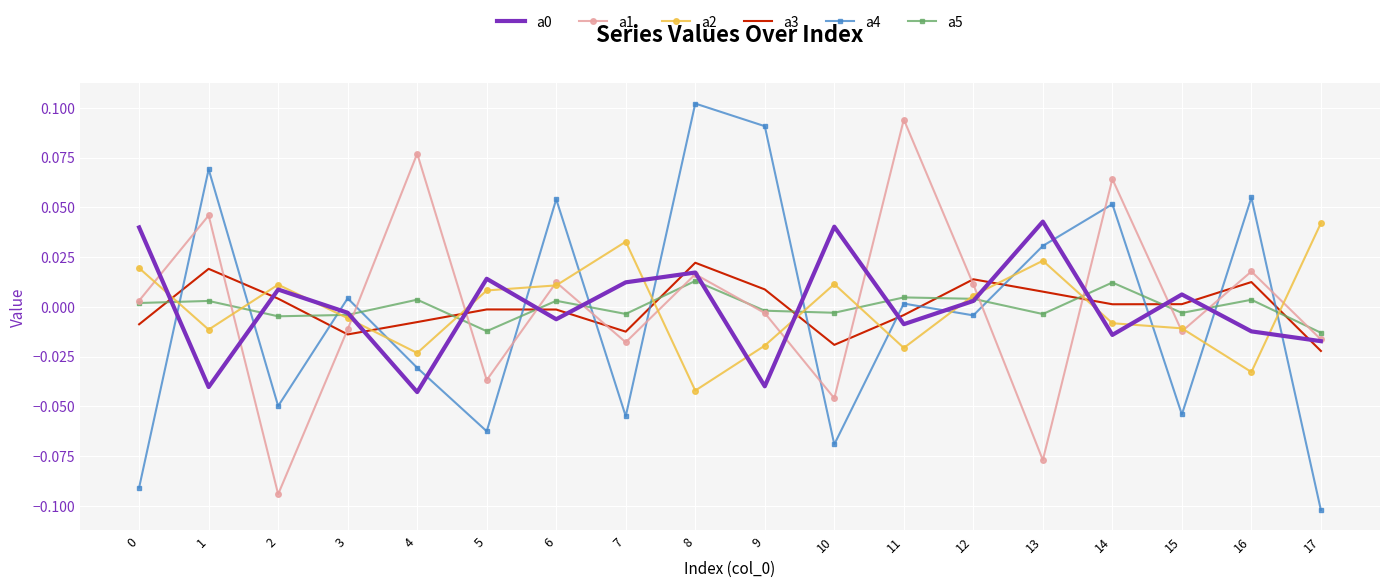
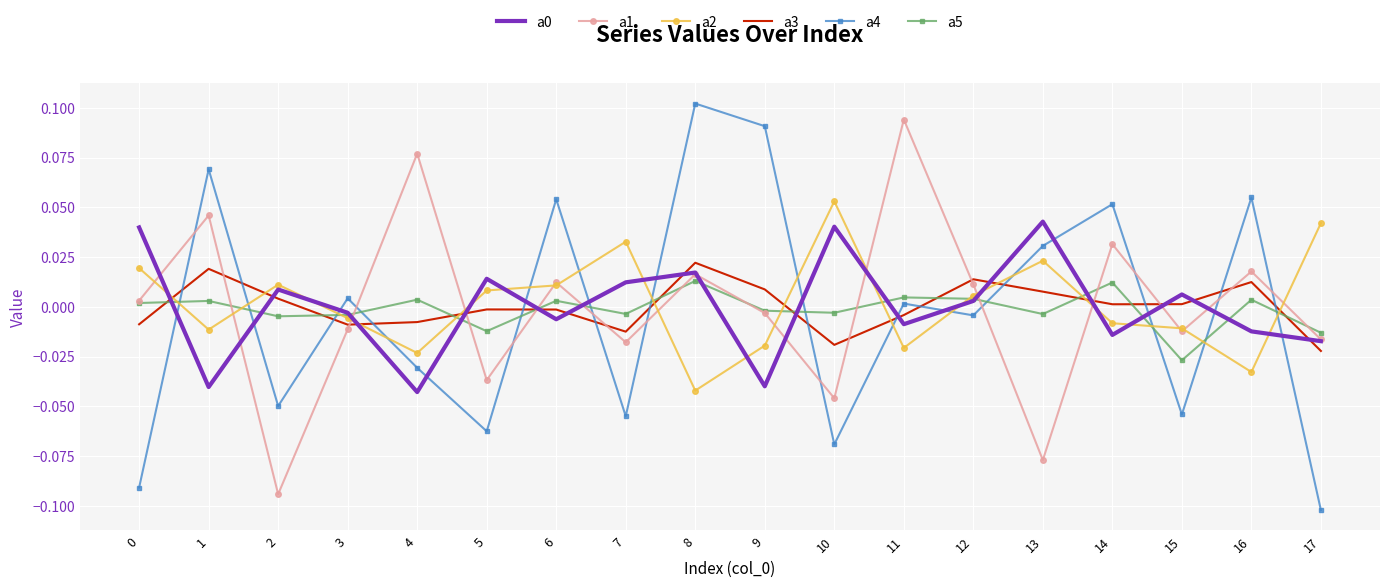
  {
    "a0": {
      "0": 0.040,
      "1": -0.040,
      "2": 0.009,
      "4": -0.043,
      "5": 0.014,
      "6": -0.006,
      "7": 0.012,
      "9": -0.040,
      "10": 0.040,
      "11": -0.009,
      "13": 0.043,
      "14": -0.014,
      "15": 0.006,
      "16": -0.012
    },
    "a1": {
      "1": 0.046,
      "2": -0.094,
      "3": -0.011,
      "4": 0.077,
      "5": -0.037,
      "6": 0.012,
      "7": -0.018,
      "10": -0.046,
      "11": 0.094,
      "12": 0.011,
      "13": -0.077,
-     "14": 0.064,
+     "14": 0.032,
      "15": -0.012,
      "16": 0.018
    },
    "a2": {
      "0": 0.019,
      "1": -0.011,
      "2": 0.011,
      "3": -0.006,
      "4": -0.023,
      "5": 0.008,
      "6": 0.011,
      "7": 0.033,
      "8": -0.042,
      "9": -0.019,
-     "10": 0.011,
+     "10": 0.053,
      "11": -0.021,
      "12": 0.006,
      "13": 0.023,
      "14": -0.008,
      "15": -0.011,
      "16": -0.033,
      "17": 0.042
    },
    "a3": {
      "0": -0.009,
      "1": 0.019,
      "2": 0.004,
-     "3": -0.014,
+     "3": -0.009,
      "4": -0.008,
      "5": -0.001,
      "6": -0.001,
      "7": -0.012,
      "8": 0.022,
      "9": 0.009,
      "10": -0.019,
      "11": -0.004,
      "12": 0.014,
      "13": 0.008,
      "14": 0.001,
      "15": 0.001,
      "16": 0.012,
      "17": -0.022
    },
    "a4": {
      "0": -0.091,
      "1": 0.069,
      "2": -0.050,
      "3": 0.004,
      "4": -0.031,
      "5": -0.063,
      "6": 0.054,
      "7": -0.055,
      "8": 0.102,
      "9": 0.091,
      "10": -0.069,
      "11": 0.002,
      "12": -0.004,
      "13": 0.031,
      "14": 0.052,
      "15": -0.054,
      "16": 0.055,
      "17": -0.102
    },
    "a5": {
      "1": 0.003,
      "2": -0.005,
      "4": 0.004,
      "5": -0.012,
      "6": 0.003,
      "7": -0.004,
      "8": 0.013,
      "10": -0.003,
      "11": 0.005,
      "13": -0.004,
      "14": 0.012,
-     "15": -0.003,
+     "15": -0.027,
      "16": 0.004,
      "17": -0.013
    }
  }
